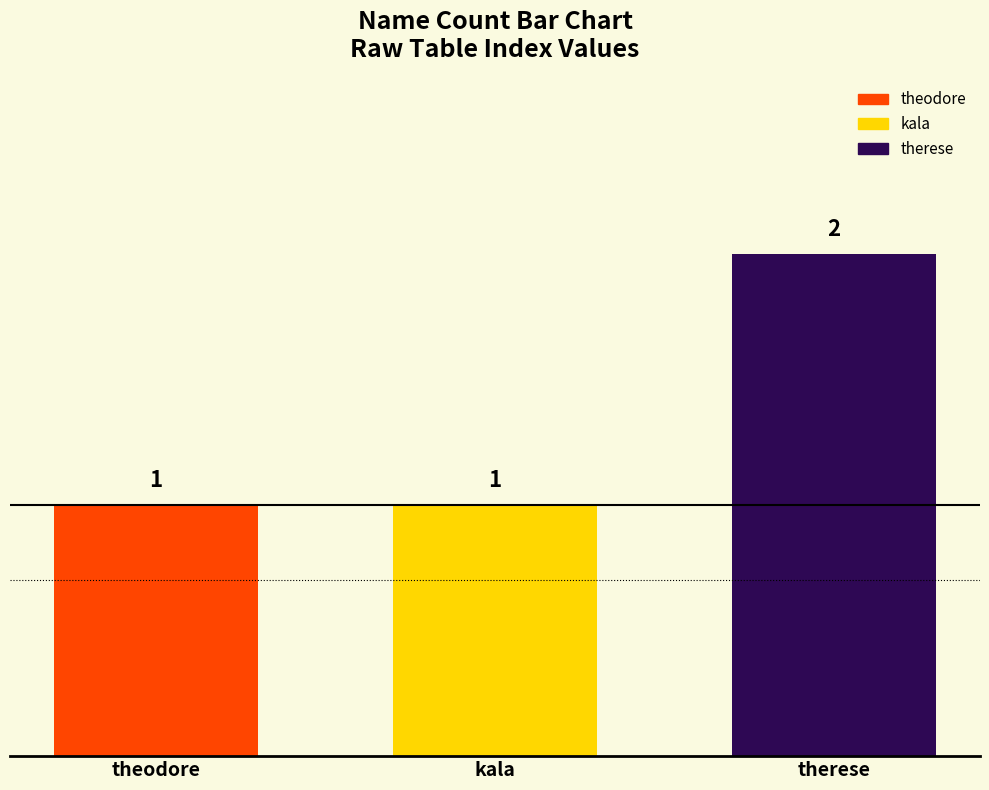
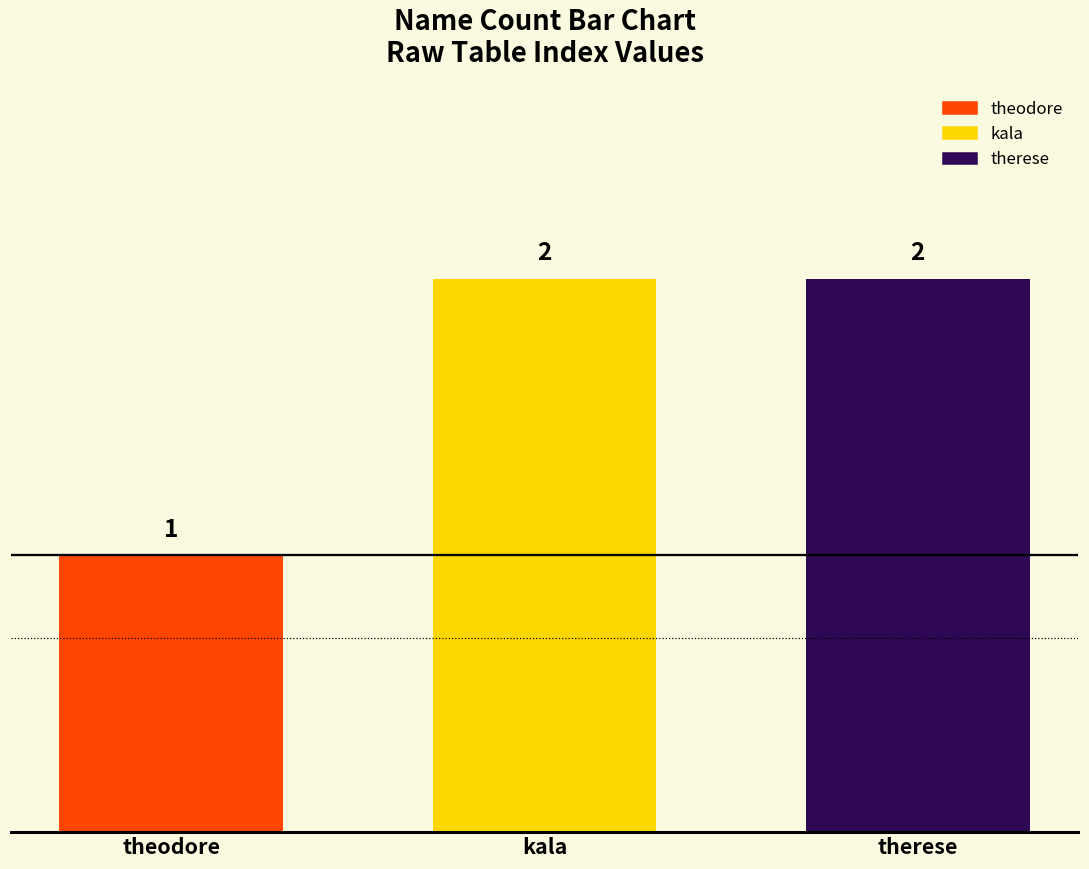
  {
    "theodore": 1,
-   "kala": 1,
+   "kala": 2,
    "therese": 2
  }
